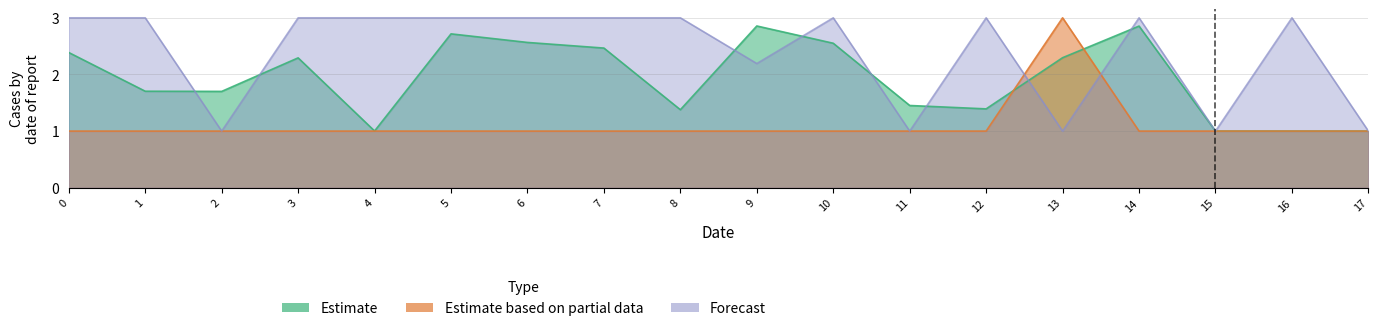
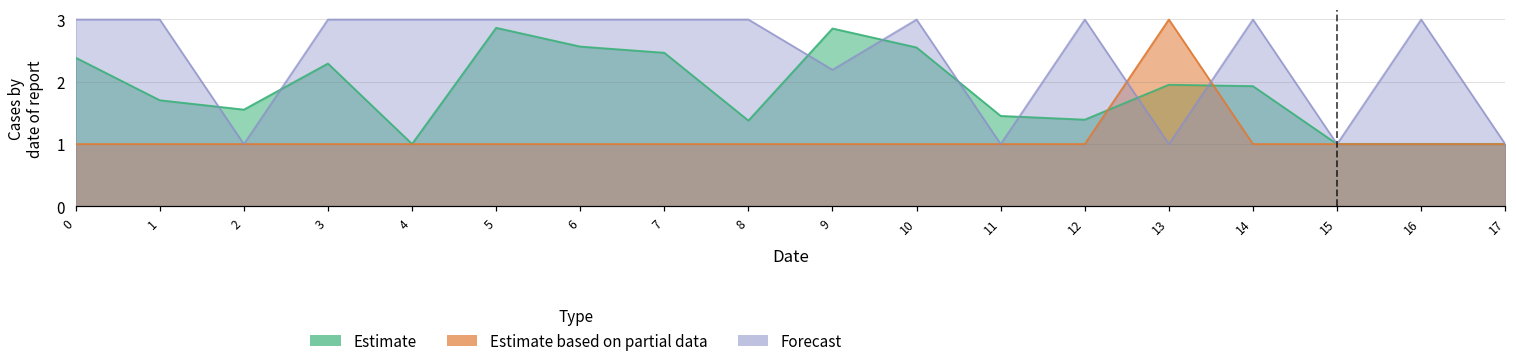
  {
    "Estimate": {
      "0": 2.4,
      "1": 1.7,
-     "2": 1.7,
+     "2": 1.6,
      "3": 2.3,
-     "5": 2.7,
+     "5": 2.9,
      "6": 2.6,
      "7": 2.5,
      "8": 1.4,
      "9": 2.9,
      "10": 2.6,
      "11": 1.5,
      "12": 1.4,
-     "13": 2.3,
-     "14": 2.9
+     "13": 2.0,
+     "14": 1.9
    },
    "Estimate based on partial data": {
      "0": 1.0,
      "1": 1.0,
      "3": 1.0,
      "5": 1.0,
      "6": 1.0,
      "7": 1.0,
      "8": 1.0,
      "9": 1.0,
      "10": 1.0,
      "12": 1.0,
      "13": 3.0,
      "14": 1.0
    },
    "Forecast": {
      "0": 3.0,
      "1": 3.0,
      "3": 3.0,
      "4": 3.0,
      "5": 3.0,
      "6": 3.0,
      "7": 3.0,
      "8": 3.0,
      "9": 2.2,
      "10": 3.0,
      "12": 3.0,
      "13": 1.0,
      "14": 3.0,
      "16": 3.0
    }
  }
